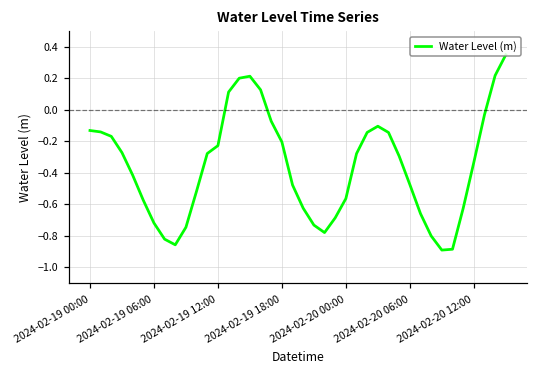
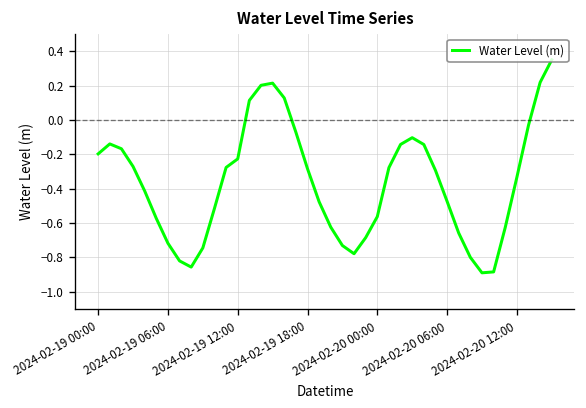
  {
-   "2024-02-19 00:00": -0.13,
+   "2024-02-19 00:00": -0.20,
    "2024-02-19 06:00": -0.72,
    "2024-02-19 12:00": -0.23,
-   "2024-02-19 18:00": -0.20,
+   "2024-02-19 18:00": -0.28,
    "2024-02-20 00:00": -0.56,
    "2024-02-20 06:00": -0.47,
    "2024-02-20 12:00": -0.33
  }
